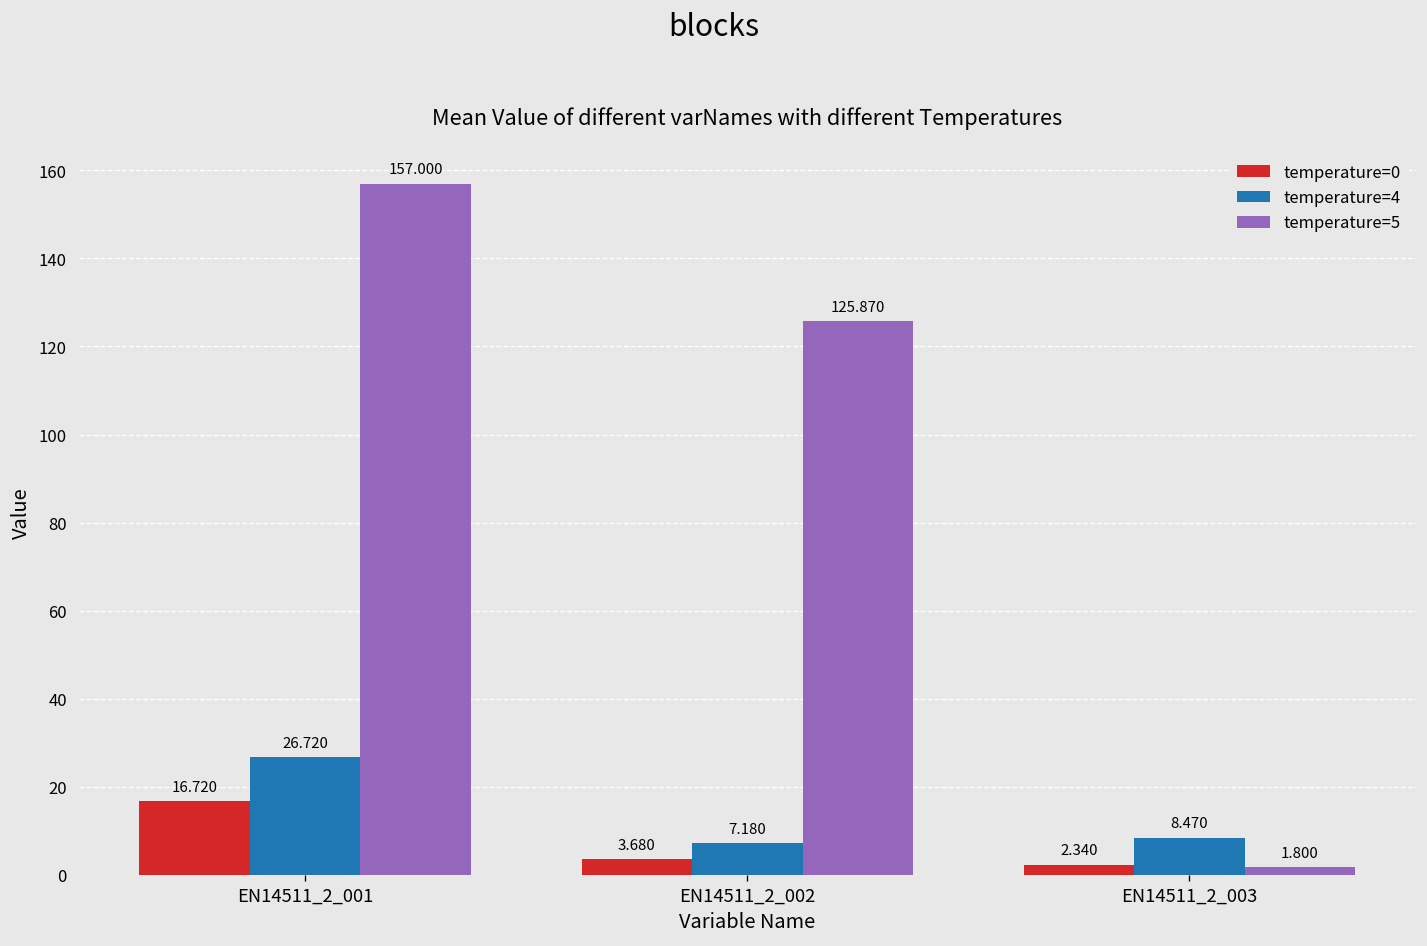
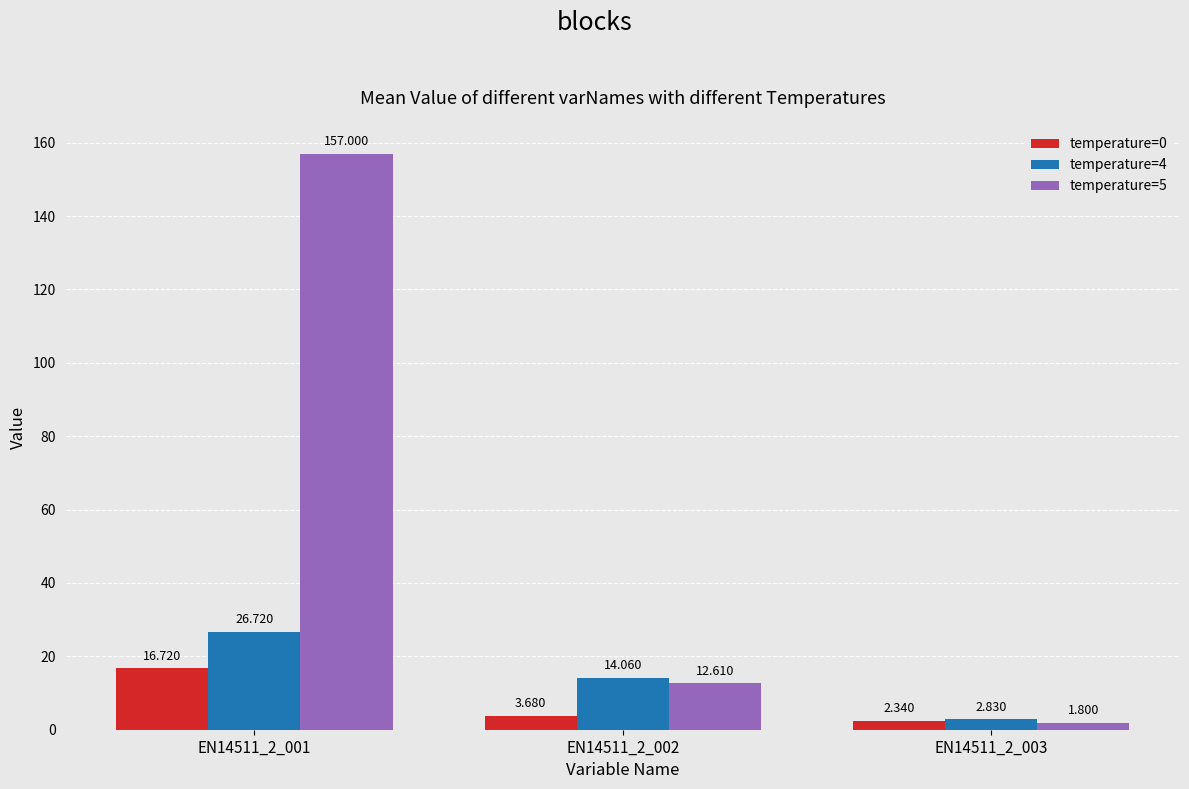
  {
    "temperature=0": {
      "EN14511_2_001": 16.720,
      "EN14511_2_002": 3.680,
      "EN14511_2_003": 2.340
    },
    "temperature=4": {
      "EN14511_2_001": 26.720,
-     "EN14511_2_002": 7.180,
-     "EN14511_2_003": 8.470
+     "EN14511_2_002": 14.060,
+     "EN14511_2_003": 2.830
    },
    "temperature=5": {
      "EN14511_2_001": 157.000,
-     "EN14511_2_002": 125.870,
+     "EN14511_2_002": 12.610,
      "EN14511_2_003": 1.800
    }
  }
